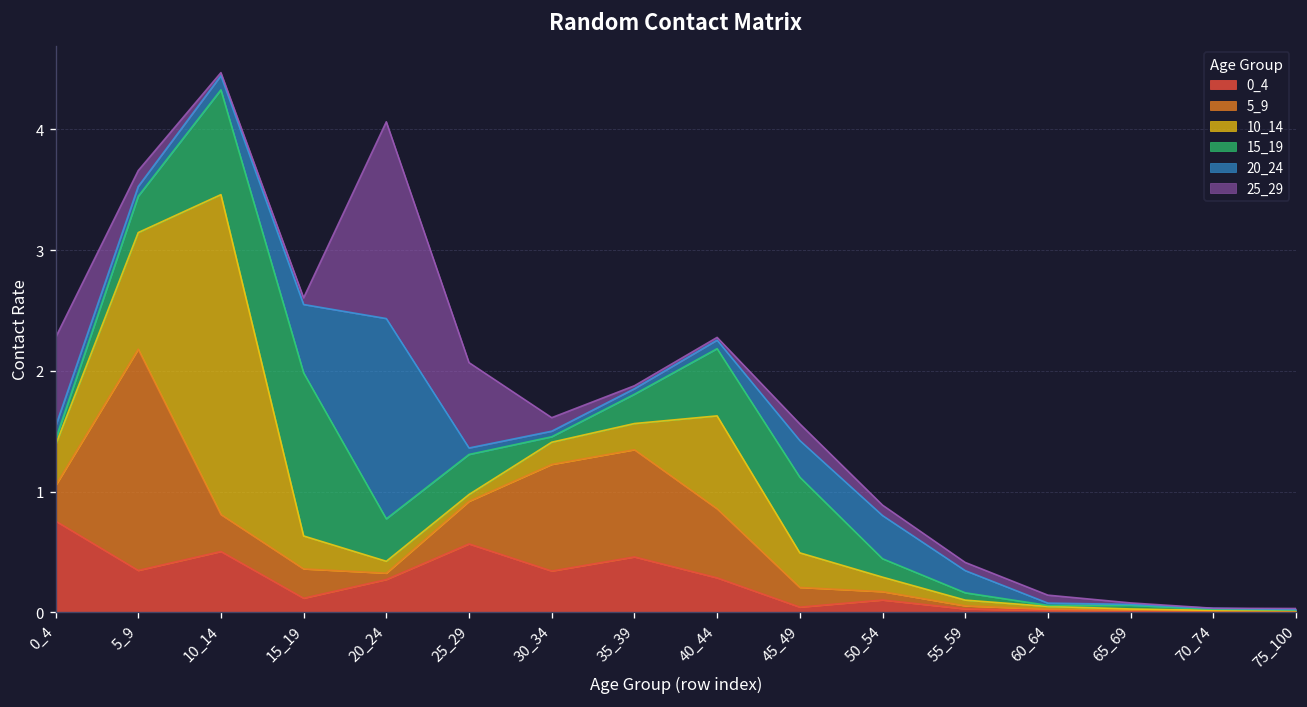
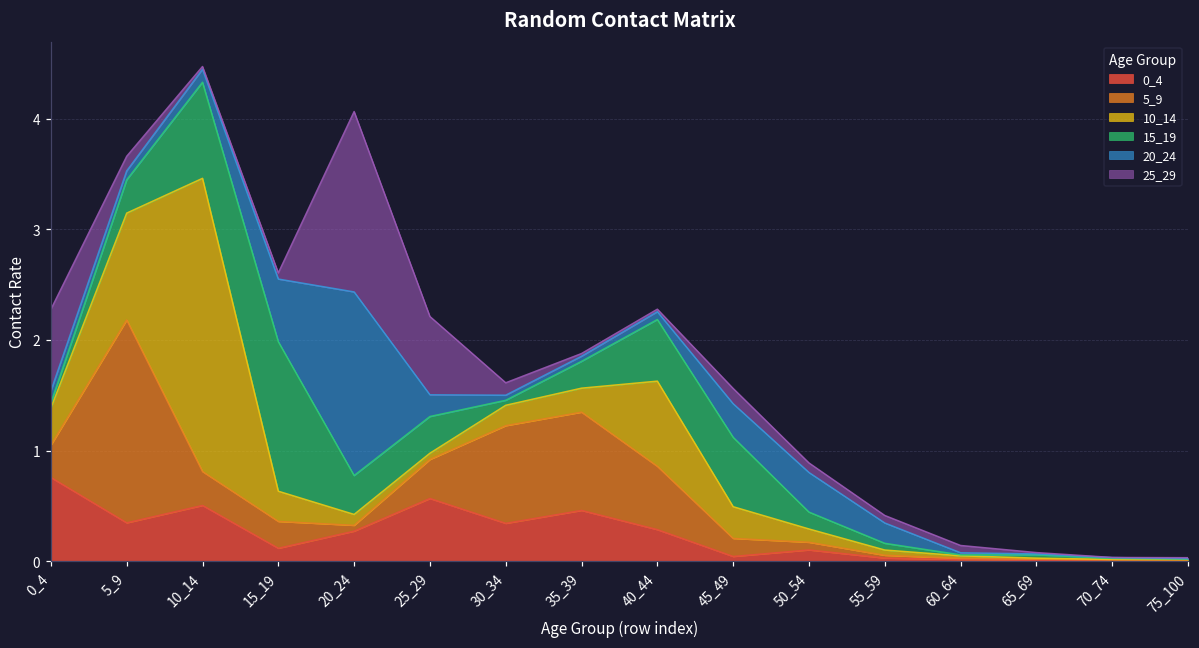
  {
    "10_14": {
      "0_4": 0.34,
      "5_9": 0.97,
      "10_14": 2.65,
      "15_19": 0.27,
      "20_24": 0.10,
      "25_29": 0.06,
      "30_34": 0.18,
      "35_39": 0.22,
      "40_44": 0.77,
      "45_49": 0.29,
      "50_54": 0.12,
      "55_59": 0.05
    },
    "15_19": {
      "0_4": 0.04,
      "5_9": 0.30,
      "10_14": 0.87,
      "15_19": 1.35,
      "20_24": 0.35,
      "25_29": 0.33,
      "30_34": 0.04,
      "35_39": 0.24,
      "40_44": 0.56,
      "45_49": 0.63,
      "50_54": 0.15,
      "55_59": 0.06
    },
    "20_24": {
      "0_4": 0.11,
      "5_9": 0.08,
      "15_19": 0.57,
      "20_24": 1.66,
-     "25_29": 0.05,
+     "25_29": 0.20,
      "30_34": 0.05,
      "45_49": 0.30,
      "50_54": 0.36,
      "55_59": 0.18
    },
    "25_29": {
      "0_4": 0.74,
      "5_9": 0.13,
      "15_19": 0.06,
      "20_24": 1.63,
      "25_29": 0.71,
      "30_34": 0.11,
      "45_49": 0.14,
      "50_54": 0.09,
      "55_59": 0.07,
      "60_64": 0.07
    }
  }
